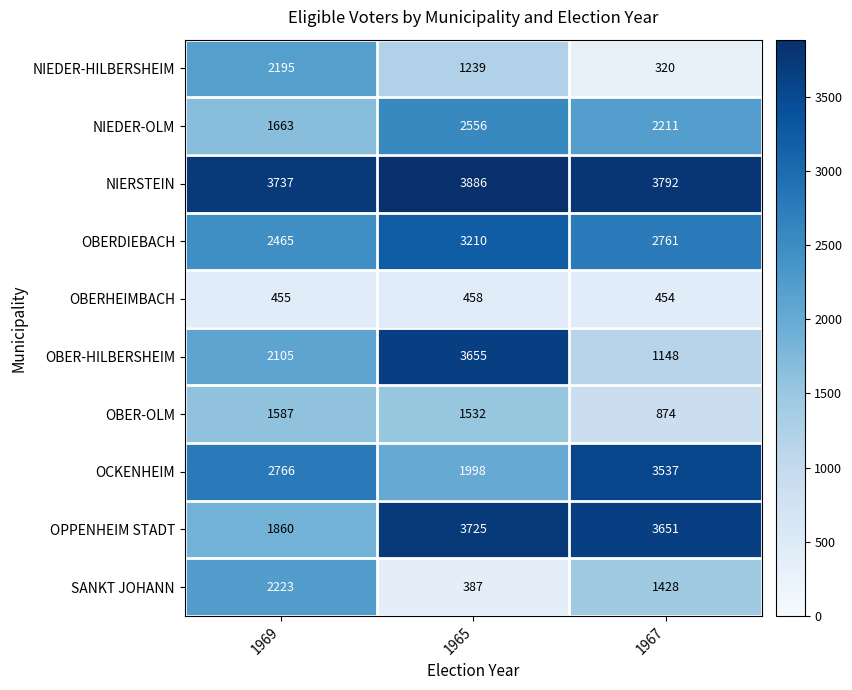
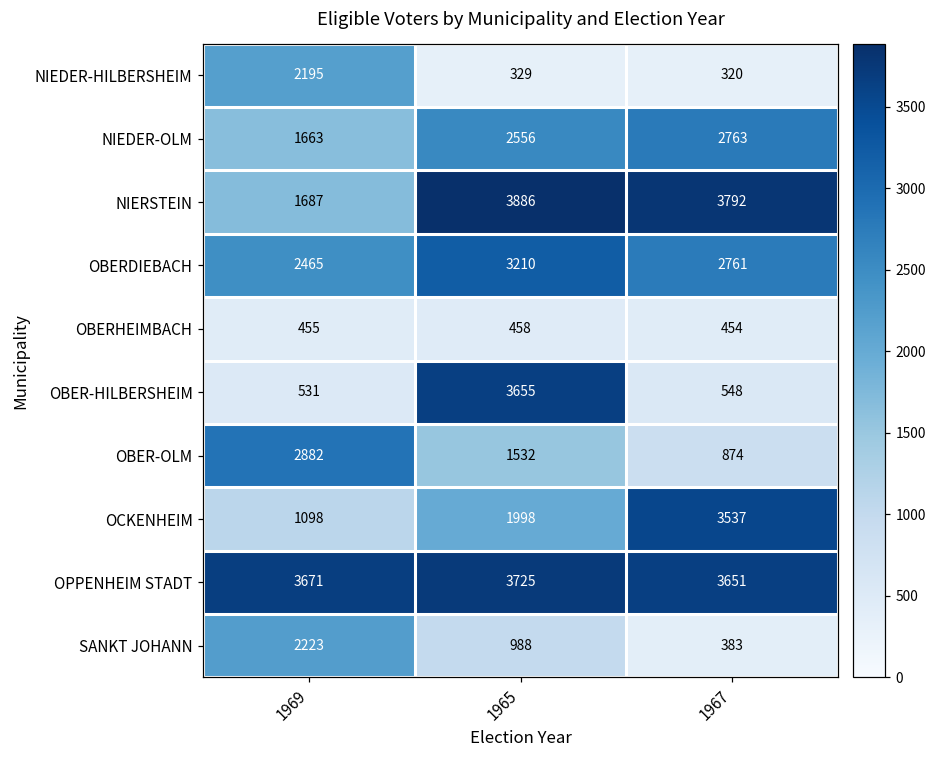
  {
    "NIEDER-HILBERSHEIM": {
      "1969": 2195,
-     "1965": 1239,
+     "1965": 329,
      "1967": 320
    },
    "NIEDER-OLM": {
      "1969": 1663,
      "1965": 2556,
-     "1967": 2211
+     "1967": 2763
    },
    "NIERSTEIN": {
-     "1969": 3737,
+     "1969": 1687,
      "1965": 3886,
      "1967": 3792
    },
    "OBERDIEBACH": {
      "1969": 2465,
      "1965": 3210,
      "1967": 2761
    },
    "OBERHEIMBACH": {
      "1969": 455,
      "1965": 458,
      "1967": 454
    },
    "OBER-HILBERSHEIM": {
-     "1969": 2105,
+     "1969": 531,
      "1965": 3655,
-     "1967": 1148
+     "1967": 548
    },
    "OBER-OLM": {
-     "1969": 1587,
+     "1969": 2882,
      "1965": 1532,
      "1967": 874
    },
    "OCKENHEIM": {
-     "1969": 2766,
+     "1969": 1098,
      "1965": 1998,
      "1967": 3537
    },
    "OPPENHEIM STADT": {
-     "1969": 1860,
+     "1969": 3671,
      "1965": 3725,
      "1967": 3651
    },
    "SANKT JOHANN": {
      "1969": 2223,
-     "1965": 387,
-     "1967": 1428
+     "1965": 988,
+     "1967": 383
    }
  }
